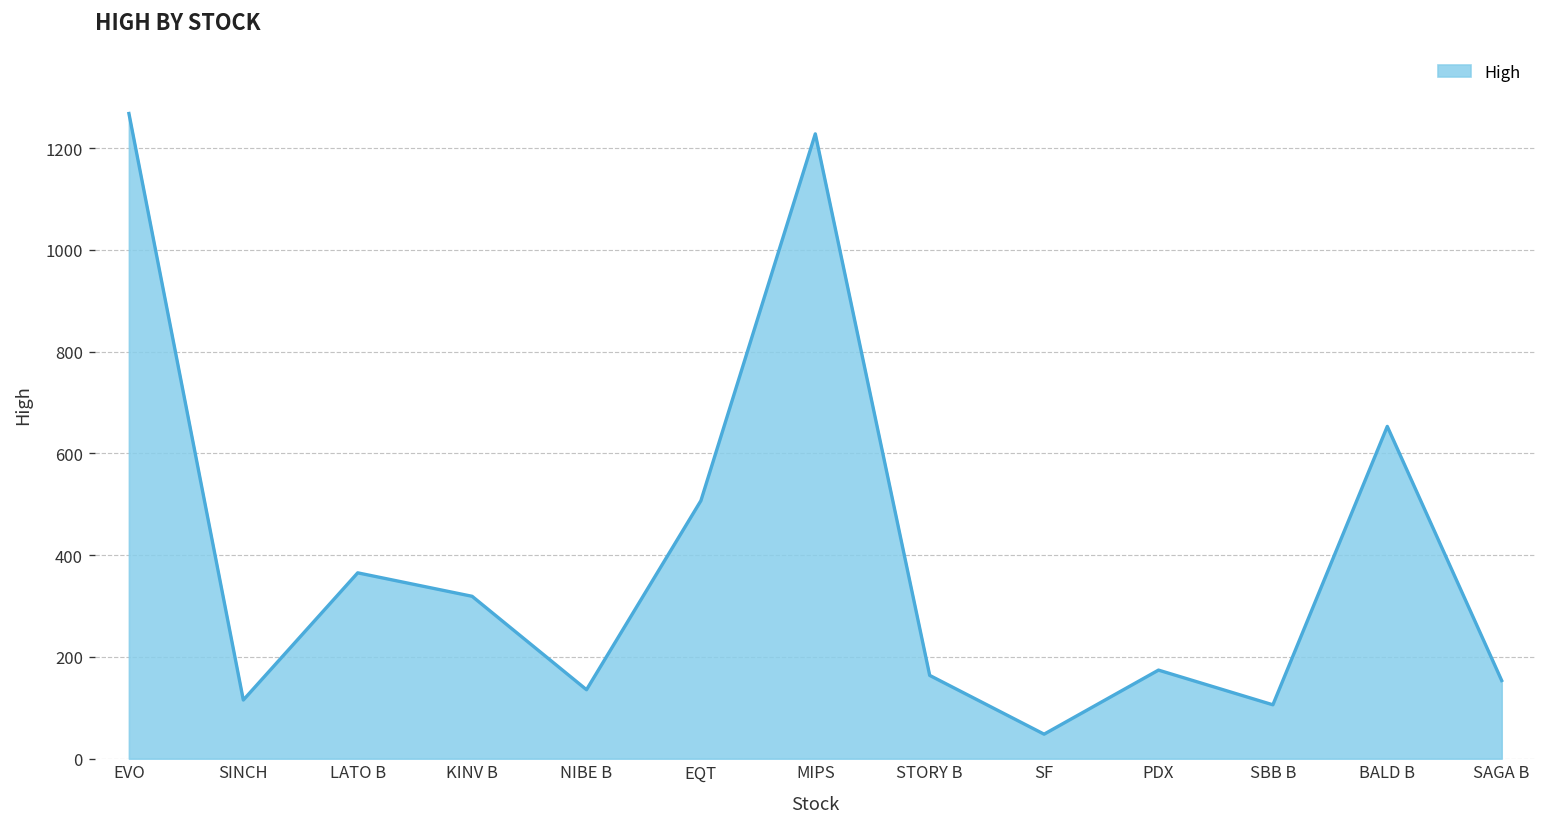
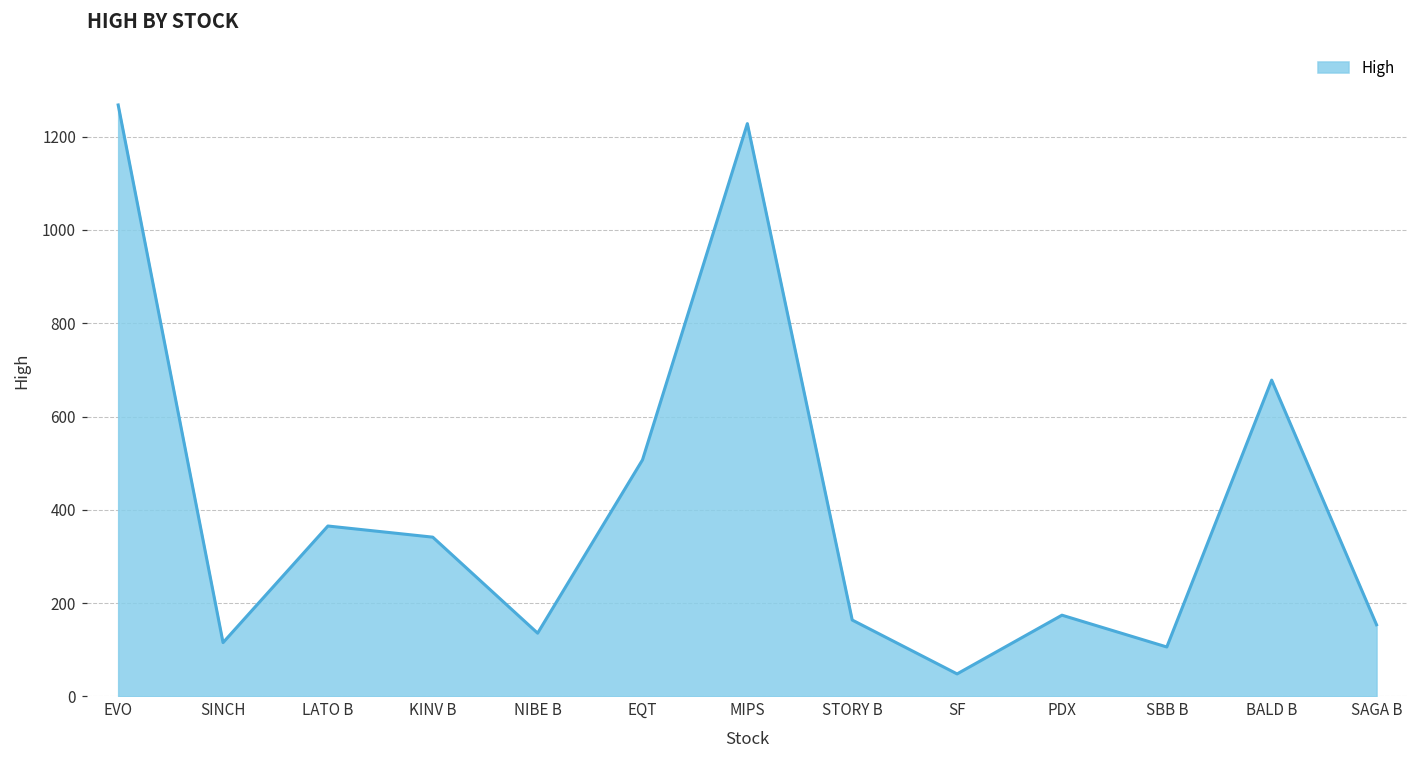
  {
    "EVO": 1270,
    "SINCH": 120,
    "LATO B": 370,
-   "KINV B": 320,
+   "KINV B": 340,
    "NIBE B": 140,
    "EQT": 510,
    "MIPS": 1230,
    "STORY B": 160,
    "SF": 50,
    "PDX": 170,
    "SBB B": 110,
-   "BALD B": 650,
+   "BALD B": 680,
    "SAGA B": 150
  }
